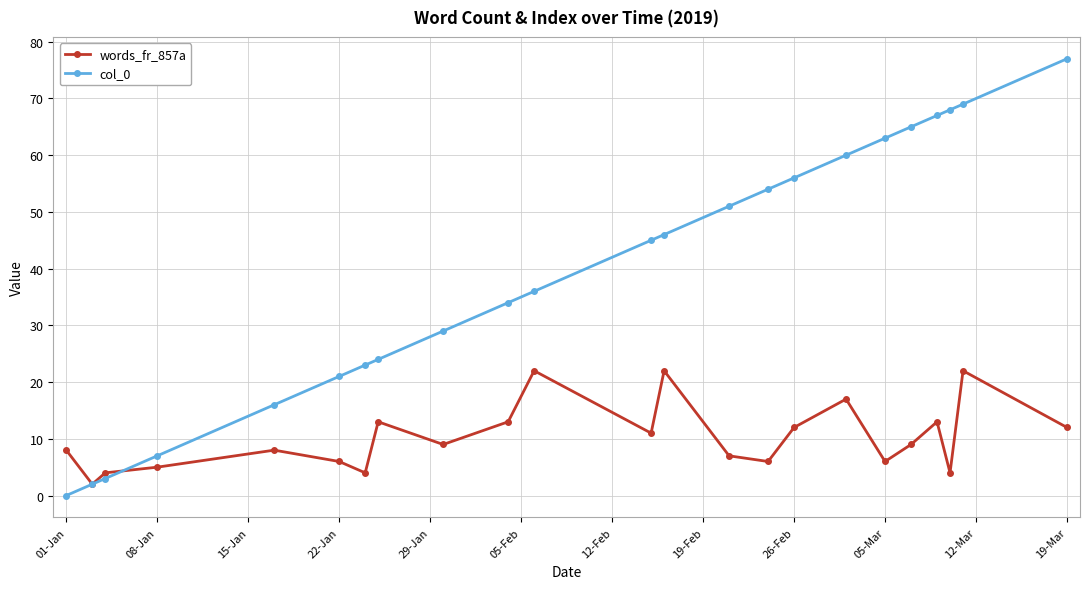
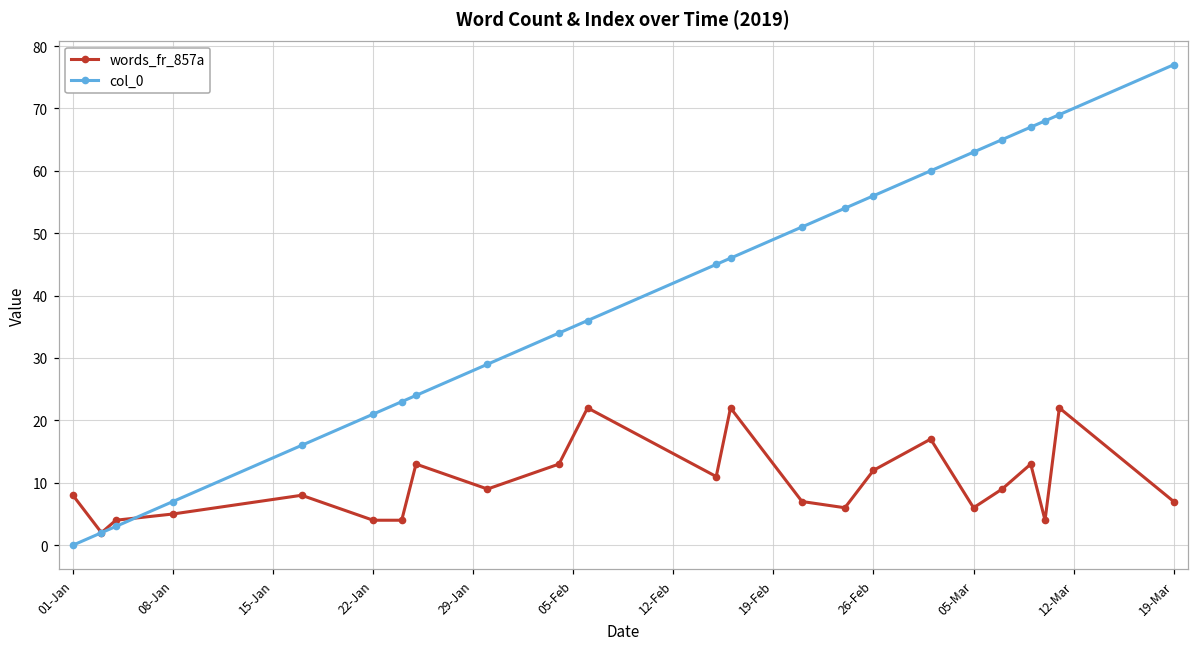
  {
    "words_fr_857a": {
      "01-Jan": 8,
      "08-Jan": 5,
-     "22-Jan": 6,
+     "22-Jan": 4,
      "26-Feb": 12,
      "05-Mar": 6,
-     "19-Mar": 12
+     "19-Mar": 7
    },
    "col_0": {
      "01-Jan": 0,
      "08-Jan": 7,
      "22-Jan": 21,
      "26-Feb": 56,
      "05-Mar": 63,
      "19-Mar": 77
    }
  }
